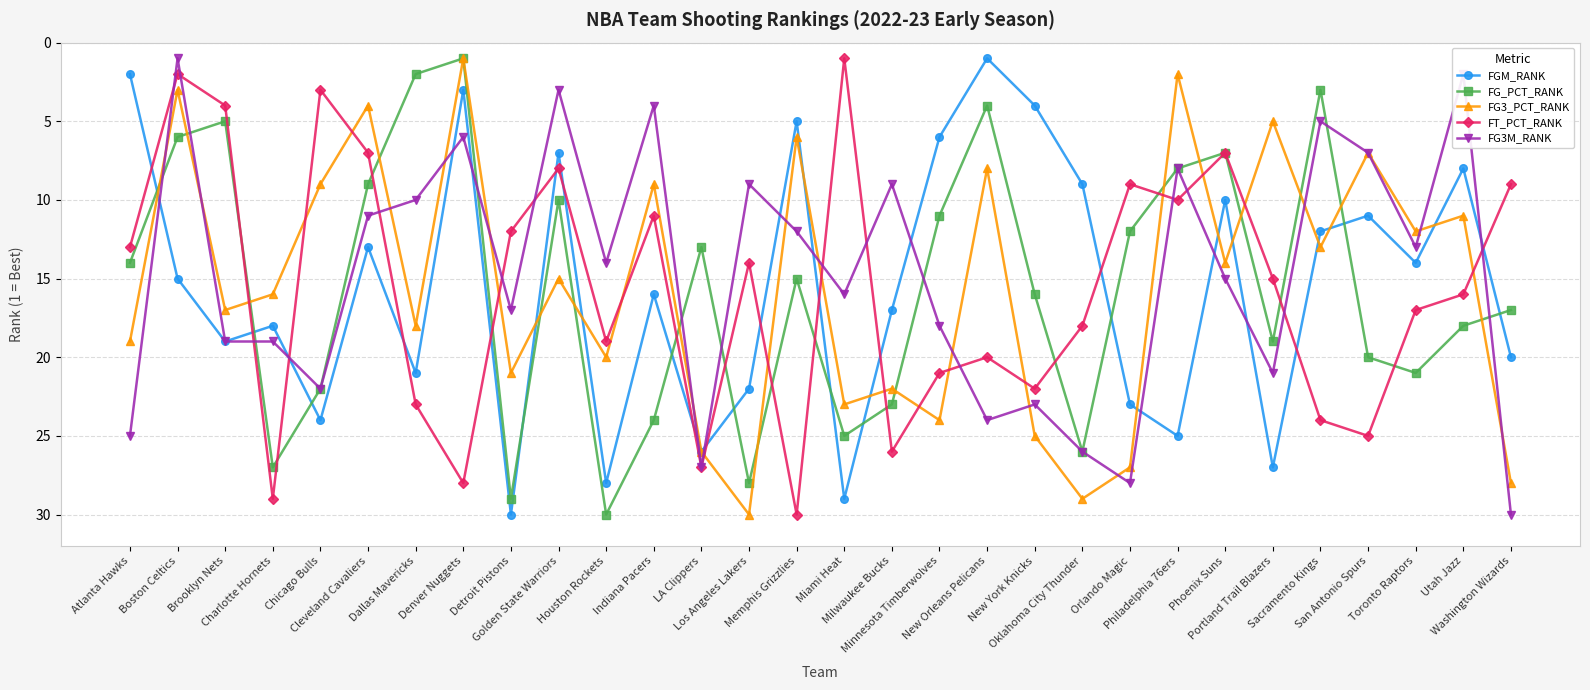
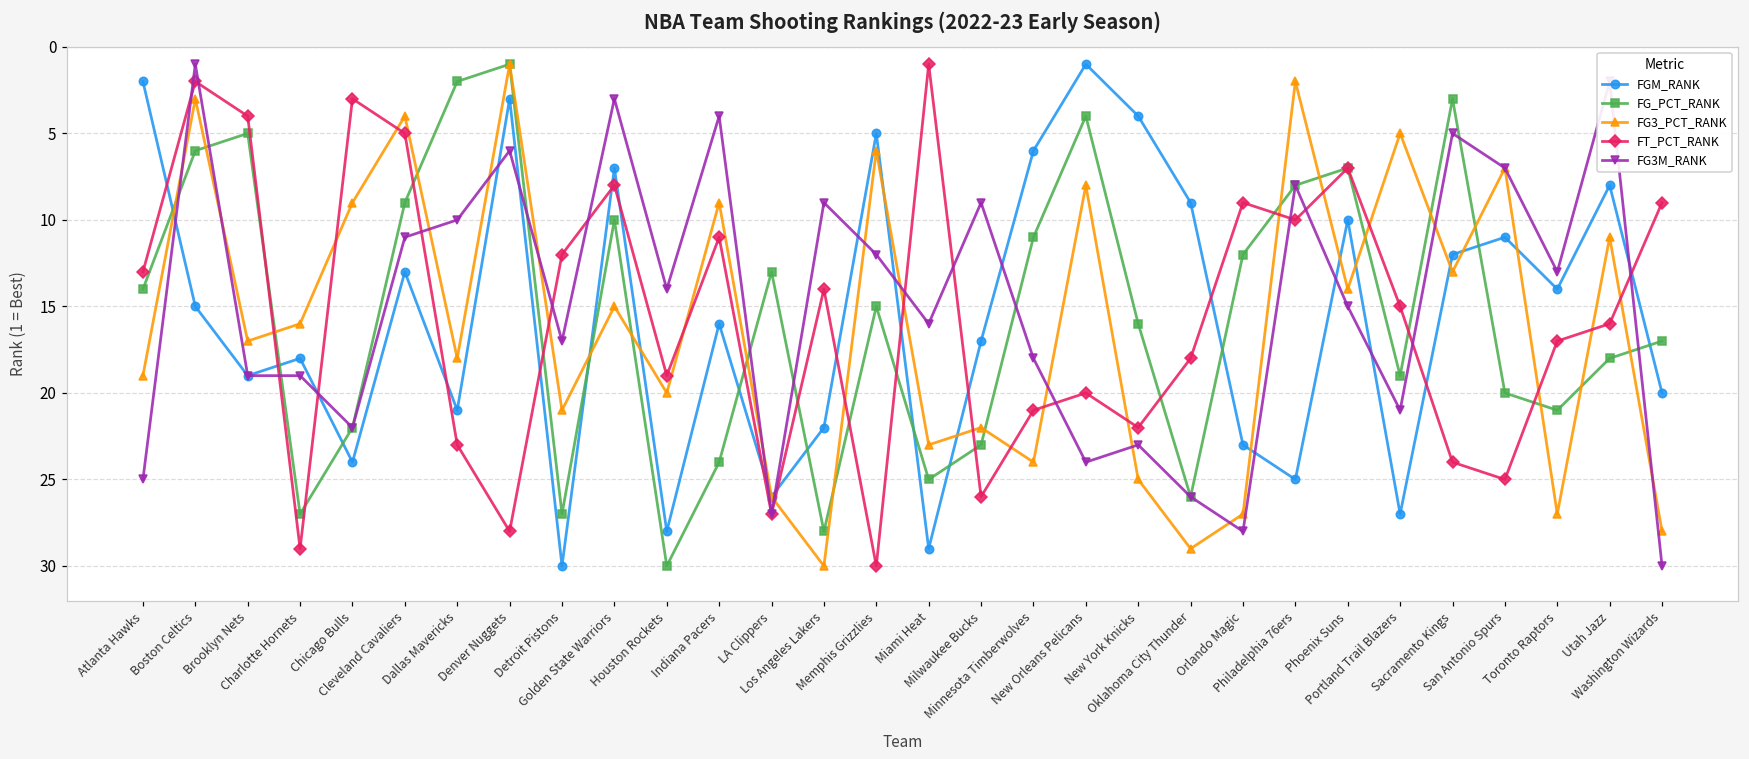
  {
    "FGM_RANK": {
      "Atlanta Hawks": 2,
      "Boston Celtics": 15,
      "Charlotte Hornets": 18,
      "Chicago Bulls": 24,
      "Cleveland Cavaliers": 13,
      "Dallas Mavericks": 21,
      "Denver Nuggets": 3,
      "Detroit Pistons": 30,
      "Golden State Warriors": 7,
      "Houston Rockets": 28,
      "Indiana Pacers": 16,
      "Los Angeles Lakers": 22,
      "Memphis Grizzlies": 5,
      "Miami Heat": 29,
      "Milwaukee Bucks": 17,
      "Minnesota Timberwolves": 6,
      "New Orleans Pelicans": 1,
      "New York Knicks": 4,
      "Oklahoma City Thunder": 9,
      "Orlando Magic": 23,
      "Philadelphia 76ers": 25,
      "Phoenix Suns": 10,
      "Portland Trail Blazers": 27,
      "Sacramento Kings": 12,
      "San Antonio Spurs": 11,
      "Toronto Raptors": 14,
      "Utah Jazz": 8,
      "Washington Wizards": 20
    },
    "FG_PCT_RANK": {
      "Atlanta Hawks": 14,
      "Boston Celtics": 6,
      "Brooklyn Nets": 5,
      "Charlotte Hornets": 27,
      "Cleveland Cavaliers": 9,
      "Dallas Mavericks": 2,
-     "Detroit Pistons": 29,
+     "Detroit Pistons": 27,
      "Golden State Warriors": 10,
      "Houston Rockets": 30,
      "Indiana Pacers": 24,
      "LA Clippers": 13,
      "Los Angeles Lakers": 28,
      "Memphis Grizzlies": 15,
      "Miami Heat": 25,
      "Milwaukee Bucks": 23,
      "Minnesota Timberwolves": 11,
      "New Orleans Pelicans": 4,
      "New York Knicks": 16,
      "Orlando Magic": 12,
      "Portland Trail Blazers": 19,
      "Sacramento Kings": 3,
      "San Antonio Spurs": 20,
      "Toronto Raptors": 21,
      "Utah Jazz": 18,
      "Washington Wizards": 17
    },
    "FG3_PCT_RANK": {
      "Atlanta Hawks": 19,
      "Boston Celtics": 3,
      "Brooklyn Nets": 17,
      "Charlotte Hornets": 16,
      "Chicago Bulls": 9,
      "Cleveland Cavaliers": 4,
      "Dallas Mavericks": 18,
      "Detroit Pistons": 21,
      "Golden State Warriors": 15,
      "Houston Rockets": 20,
      "Indiana Pacers": 9,
      "Los Angeles Lakers": 30,
      "Memphis Grizzlies": 6,
      "Miami Heat": 23,
      "Milwaukee Bucks": 22,
      "Minnesota Timberwolves": 24,
      "New Orleans Pelicans": 8,
      "New York Knicks": 25,
      "Oklahoma City Thunder": 29,
      "Orlando Magic": 27,
      "Philadelphia 76ers": 2,
      "Phoenix Suns": 14,
      "Portland Trail Blazers": 5,
      "Sacramento Kings": 13,
-     "Toronto Raptors": 12,
+     "Toronto Raptors": 27,
      "Utah Jazz": 11,
      "Washington Wizards": 28
    },
    "FT_PCT_RANK": {
      "Atlanta Hawks": 13,
      "Boston Celtics": 2,
      "Brooklyn Nets": 4,
      "Charlotte Hornets": 29,
      "Chicago Bulls": 3,
-     "Cleveland Cavaliers": 7,
+     "Cleveland Cavaliers": 5,
      "Dallas Mavericks": 23,
      "Denver Nuggets": 28,
      "Detroit Pistons": 12,
      "Golden State Warriors": 8,
      "Houston Rockets": 19,
      "Indiana Pacers": 11,
      "Los Angeles Lakers": 14,
      "Memphis Grizzlies": 30,
      "Miami Heat": 1,
      "Milwaukee Bucks": 26,
      "Minnesota Timberwolves": 21,
      "New Orleans Pelicans": 20,
      "New York Knicks": 22,
      "Oklahoma City Thunder": 18,
      "Orlando Magic": 9,
      "Philadelphia 76ers": 10,
      "Portland Trail Blazers": 15,
      "Sacramento Kings": 24,
      "San Antonio Spurs": 25,
      "Toronto Raptors": 17,
      "Utah Jazz": 16,
      "Washington Wizards": 9
    },
    "FG3M_RANK": {
      "Atlanta Hawks": 25,
      "Boston Celtics": 1,
      "Charlotte Hornets": 19,
      "Cleveland Cavaliers": 11,
      "Dallas Mavericks": 10,
      "Denver Nuggets": 6,
      "Detroit Pistons": 17,
      "Golden State Warriors": 3,
      "Houston Rockets": 14,
      "Indiana Pacers": 4,
      "Los Angeles Lakers": 9,
      "Memphis Grizzlies": 12,
      "Miami Heat": 16,
      "Milwaukee Bucks": 9,
      "Minnesota Timberwolves": 18,
      "New Orleans Pelicans": 24,
      "New York Knicks": 23,
      "Orlando Magic": 28,
      "Phoenix Suns": 15,
      "Portland Trail Blazers": 21,
      "Sacramento Kings": 5,
      "Toronto Raptors": 13,
      "Washington Wizards": 30
    }
  }
